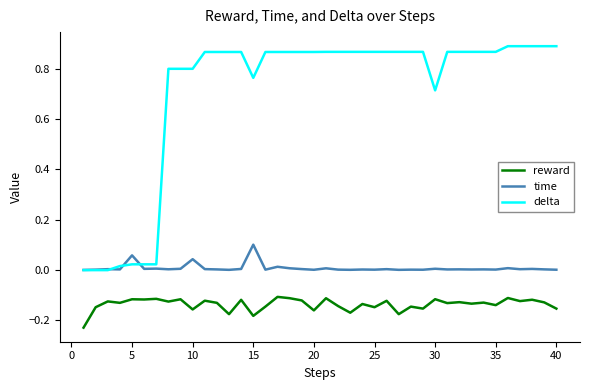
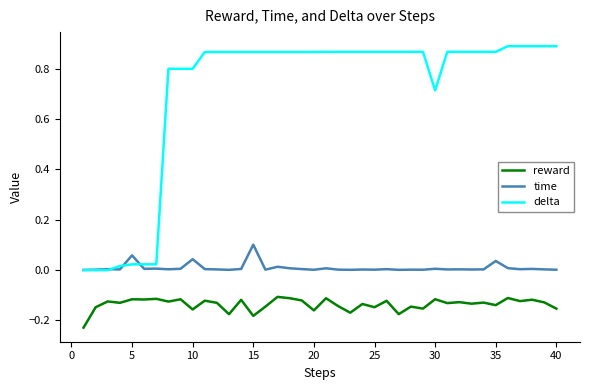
  {
    "reward": {
      "5": -0.12,
      "10": -0.16,
      "15": -0.18,
      "20": -0.16,
      "25": -0.15,
      "30": -0.12,
      "35": -0.14,
      "40": -0.15
    },
    "time": {
      "5": 0.06,
      "10": 0.04,
      "15": 0.10,
      "20": 0.00,
      "25": 0.00,
      "30": 0.01,
-     "35": 0.00,
+     "35": 0.04,
      "40": 0.00
    },
    "delta": {
      "5": 0.02,
      "10": 0.80,
-     "15": 0.76,
+     "15": 0.87,
      "20": 0.87,
      "25": 0.87,
      "30": 0.71,
      "35": 0.87,
      "40": 0.89
    }
  }
